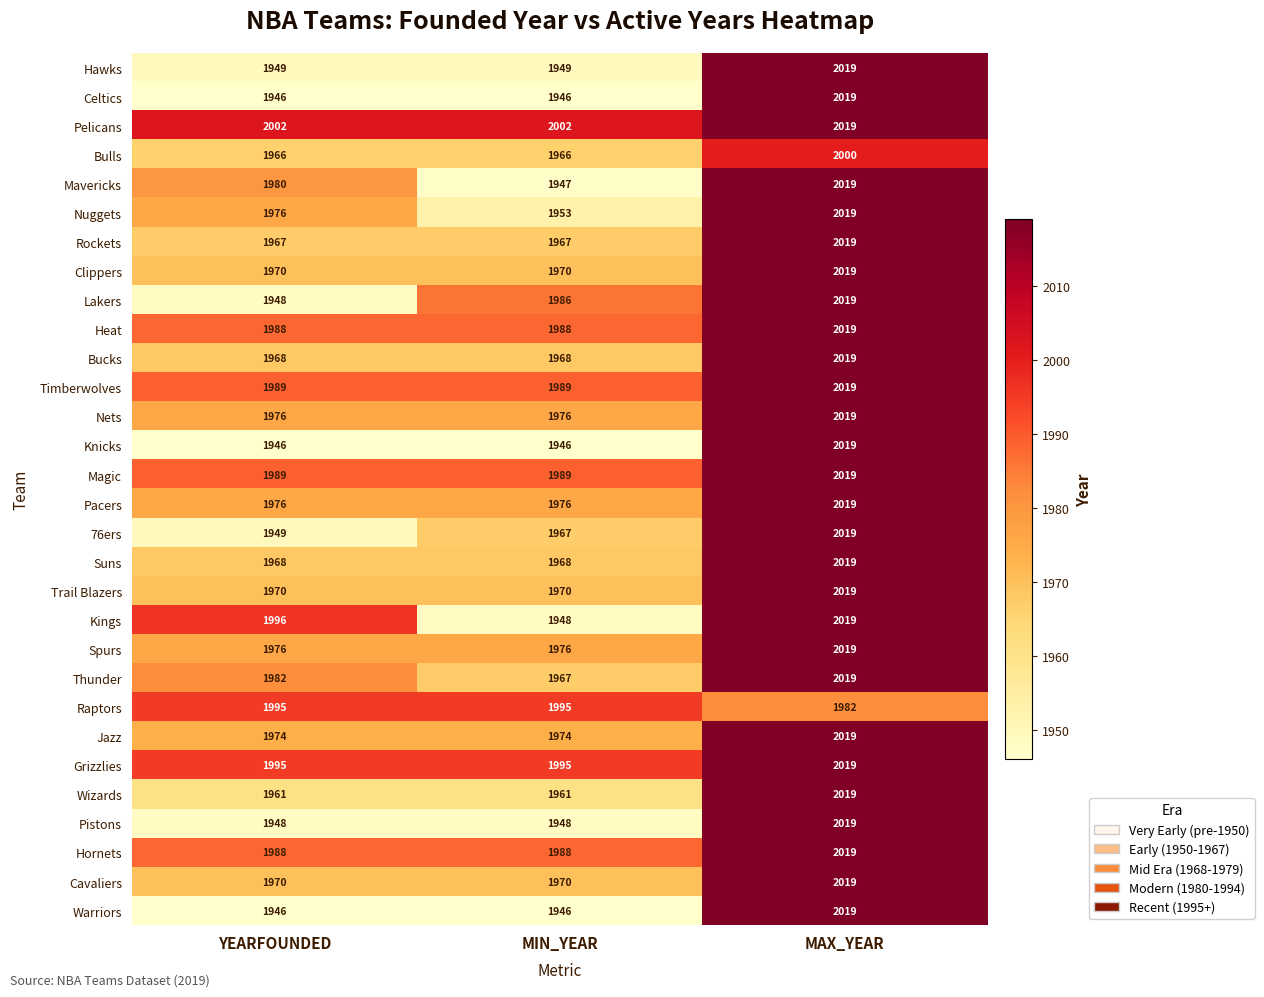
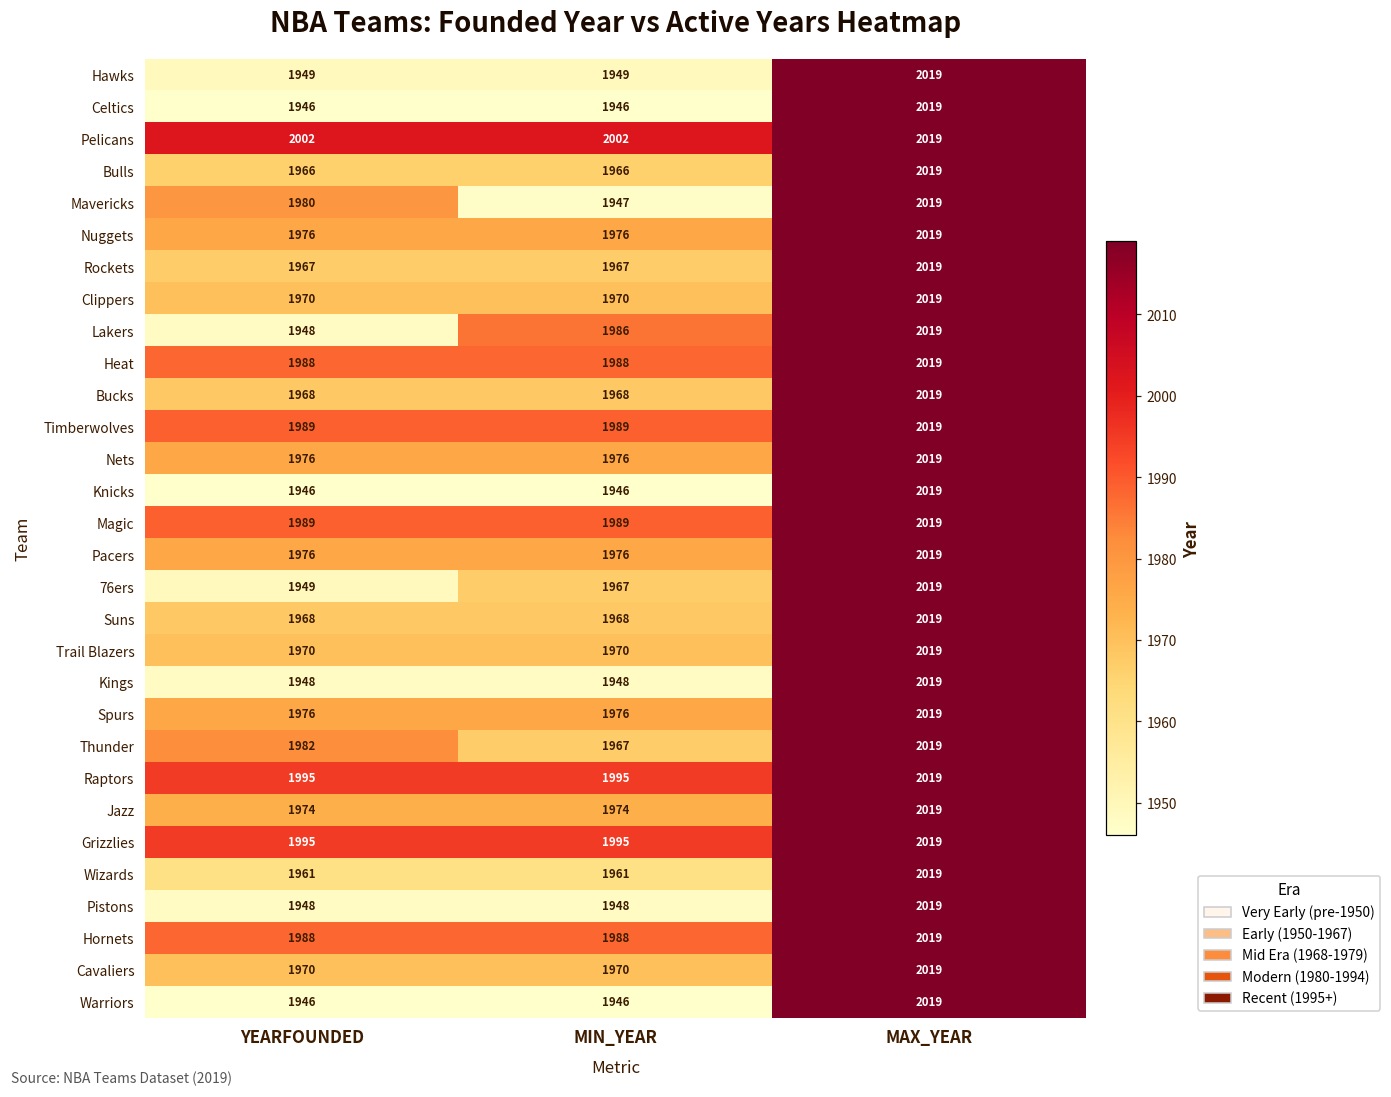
  {
    "Hawks": {
      "YEARFOUNDED": 1949,
      "MIN_YEAR": 1949,
      "MAX_YEAR": 2019
    },
    "Celtics": {
      "YEARFOUNDED": 1946,
      "MIN_YEAR": 1946,
      "MAX_YEAR": 2019
    },
    "Pelicans": {
      "YEARFOUNDED": 2002,
      "MIN_YEAR": 2002,
      "MAX_YEAR": 2019
    },
    "Bulls": {
      "YEARFOUNDED": 1966,
      "MIN_YEAR": 1966,
-     "MAX_YEAR": 2000
+     "MAX_YEAR": 2019
    },
    "Mavericks": {
      "YEARFOUNDED": 1980,
      "MIN_YEAR": 1947,
      "MAX_YEAR": 2019
    },
    "Nuggets": {
      "YEARFOUNDED": 1976,
-     "MIN_YEAR": 1953,
+     "MIN_YEAR": 1976,
      "MAX_YEAR": 2019
    },
    "Rockets": {
      "YEARFOUNDED": 1967,
      "MIN_YEAR": 1967,
      "MAX_YEAR": 2019
    },
    "Clippers": {
      "YEARFOUNDED": 1970,
      "MIN_YEAR": 1970,
      "MAX_YEAR": 2019
    },
    "Lakers": {
      "YEARFOUNDED": 1948,
      "MIN_YEAR": 1986,
      "MAX_YEAR": 2019
    },
    "Heat": {
      "YEARFOUNDED": 1988,
      "MIN_YEAR": 1988,
      "MAX_YEAR": 2019
    },
    "Bucks": {
      "YEARFOUNDED": 1968,
      "MIN_YEAR": 1968,
      "MAX_YEAR": 2019
    },
    "Timberwolves": {
      "YEARFOUNDED": 1989,
      "MIN_YEAR": 1989,
      "MAX_YEAR": 2019
    },
    "Nets": {
      "YEARFOUNDED": 1976,
      "MIN_YEAR": 1976,
      "MAX_YEAR": 2019
    },
    "Knicks": {
      "YEARFOUNDED": 1946,
      "MIN_YEAR": 1946,
      "MAX_YEAR": 2019
    },
    "Magic": {
      "YEARFOUNDED": 1989,
      "MIN_YEAR": 1989,
      "MAX_YEAR": 2019
    },
    "Pacers": {
      "YEARFOUNDED": 1976,
      "MIN_YEAR": 1976,
      "MAX_YEAR": 2019
    },
    "76ers": {
      "YEARFOUNDED": 1949,
      "MIN_YEAR": 1967,
      "MAX_YEAR": 2019
    },
    "Suns": {
      "YEARFOUNDED": 1968,
      "MIN_YEAR": 1968,
      "MAX_YEAR": 2019
    },
    "Trail Blazers": {
      "YEARFOUNDED": 1970,
      "MIN_YEAR": 1970,
      "MAX_YEAR": 2019
    },
    "Kings": {
-     "YEARFOUNDED": 1996,
+     "YEARFOUNDED": 1948,
      "MIN_YEAR": 1948,
      "MAX_YEAR": 2019
    },
    "Spurs": {
      "YEARFOUNDED": 1976,
      "MIN_YEAR": 1976,
      "MAX_YEAR": 2019
    },
    "Thunder": {
      "YEARFOUNDED": 1982,
      "MIN_YEAR": 1967,
      "MAX_YEAR": 2019
    },
    "Raptors": {
      "YEARFOUNDED": 1995,
      "MIN_YEAR": 1995,
-     "MAX_YEAR": 1982
+     "MAX_YEAR": 2019
    },
    "Jazz": {
      "YEARFOUNDED": 1974,
      "MIN_YEAR": 1974,
      "MAX_YEAR": 2019
    },
    "Grizzlies": {
      "YEARFOUNDED": 1995,
      "MIN_YEAR": 1995,
      "MAX_YEAR": 2019
    },
    "Wizards": {
      "YEARFOUNDED": 1961,
      "MIN_YEAR": 1961,
      "MAX_YEAR": 2019
    },
    "Pistons": {
      "YEARFOUNDED": 1948,
      "MIN_YEAR": 1948,
      "MAX_YEAR": 2019
    },
    "Hornets": {
      "YEARFOUNDED": 1988,
      "MIN_YEAR": 1988,
      "MAX_YEAR": 2019
    },
    "Cavaliers": {
      "YEARFOUNDED": 1970,
      "MIN_YEAR": 1970,
      "MAX_YEAR": 2019
    },
    "Warriors": {
      "YEARFOUNDED": 1946,
      "MIN_YEAR": 1946,
      "MAX_YEAR": 2019
    }
  }
